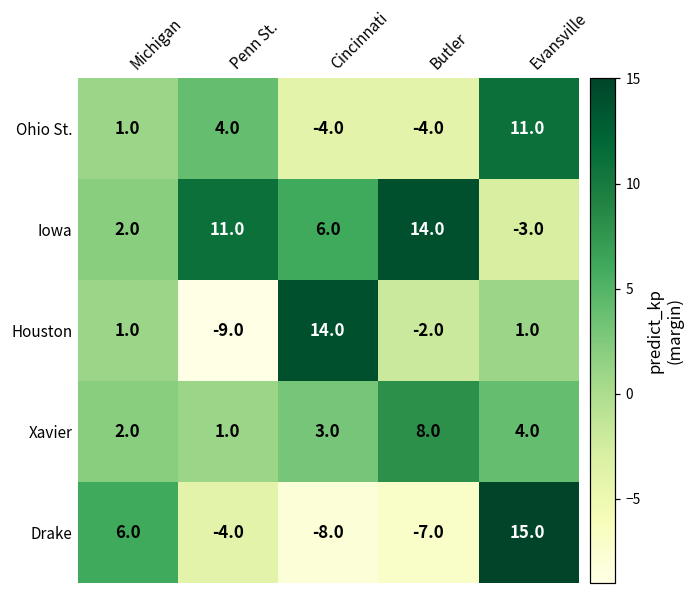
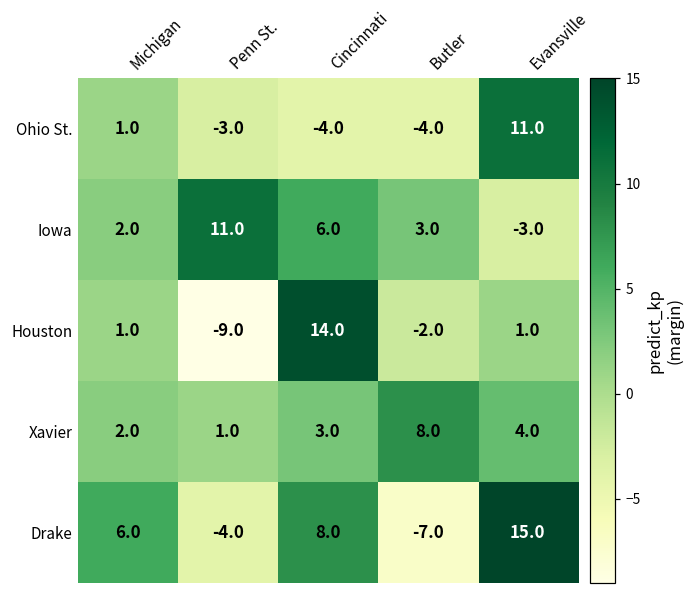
  {
    "Ohio St.": {
      "Michigan": 1.0,
-     "Penn St.": 4.0,
+     "Penn St.": -3.0,
      "Cincinnati": -4.0,
      "Butler": -4.0,
      "Evansville": 11.0
    },
    "Iowa": {
      "Michigan": 2.0,
      "Penn St.": 11.0,
      "Cincinnati": 6.0,
-     "Butler": 14.0,
+     "Butler": 3.0,
      "Evansville": -3.0
    },
    "Houston": {
      "Michigan": 1.0,
      "Penn St.": -9.0,
      "Cincinnati": 14.0,
      "Butler": -2.0,
      "Evansville": 1.0
    },
    "Xavier": {
      "Michigan": 2.0,
      "Penn St.": 1.0,
      "Cincinnati": 3.0,
      "Butler": 8.0,
      "Evansville": 4.0
    },
    "Drake": {
      "Michigan": 6.0,
      "Penn St.": -4.0,
-     "Cincinnati": -8.0,
+     "Cincinnati": 8.0,
      "Butler": -7.0,
      "Evansville": 15.0
    }
  }
